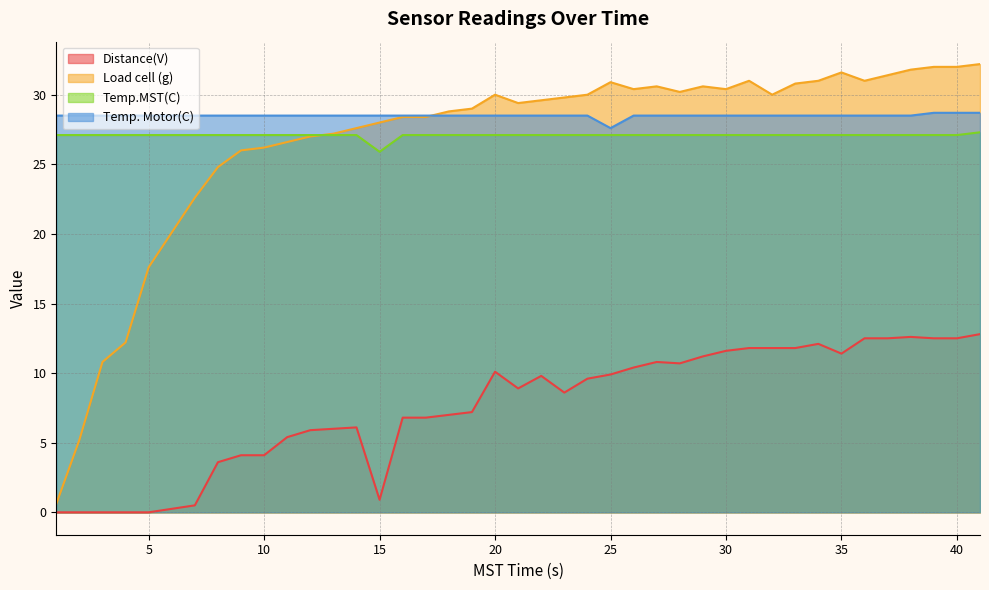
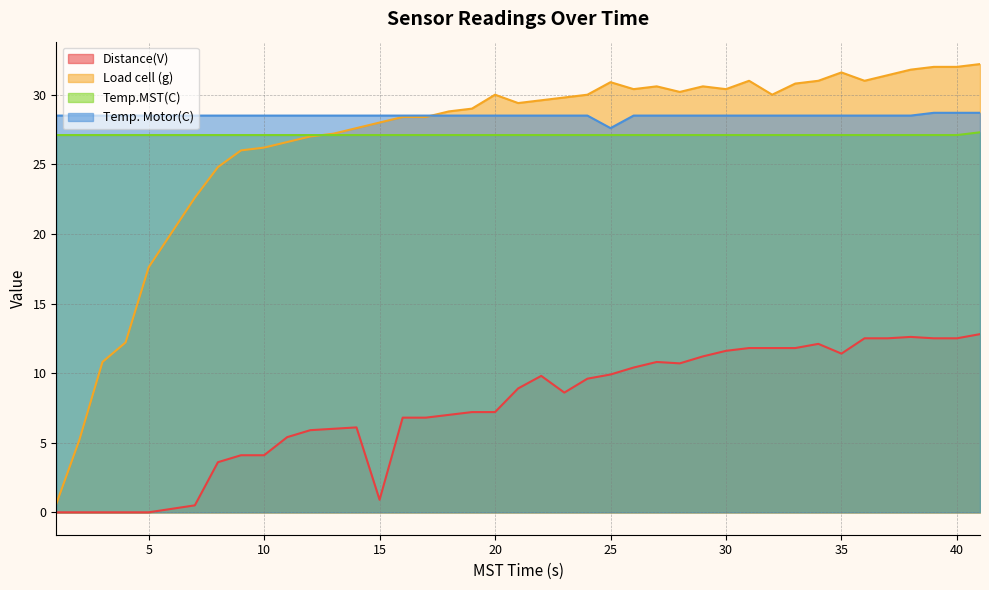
  {
    "Distance(V)": {
      "5": 0.0,
      "10": 4.1,
      "15": 0.9,
-     "20": 10.1,
+     "20": 7.2,
      "25": 9.9,
      "30": 11.6,
      "35": 11.4,
      "40": 12.5
    },
    "Load cell (g)": {
      "5": 17.6,
      "10": 26.2,
      "15": 28.0,
      "20": 30.0,
      "25": 30.9,
      "30": 30.4,
      "35": 31.6,
      "40": 32.0
    },
    "Temp.MST(C)": {
      "5": 27.1,
      "10": 27.1,
-     "15": 25.9,
+     "15": 27.1,
      "20": 27.1,
      "25": 27.1,
      "30": 27.1,
      "35": 27.1,
      "40": 27.1
    },
    "Temp. Motor(C)": {
      "10": 28.5,
      "15": 28.5,
      "20": 28.5,
      "25": 27.6,
      "30": 28.5,
      "35": 28.5,
      "40": 28.7
    }
  }
